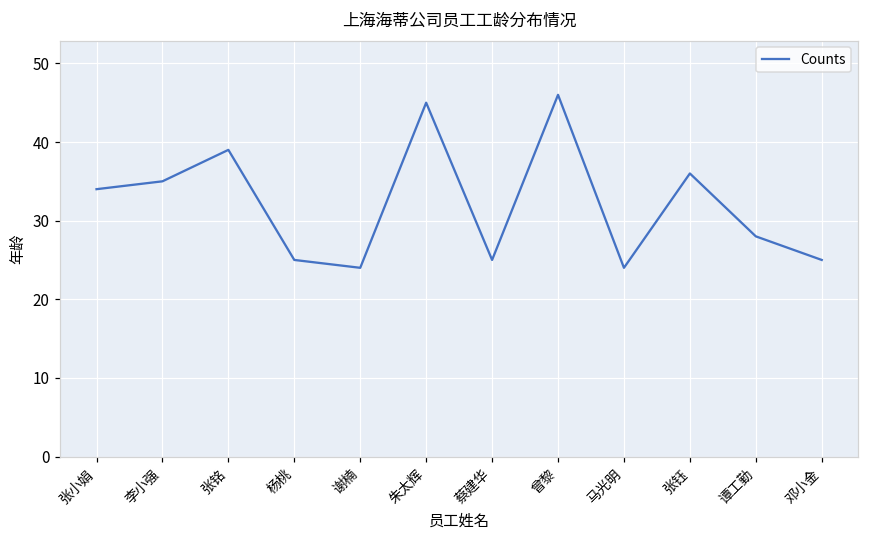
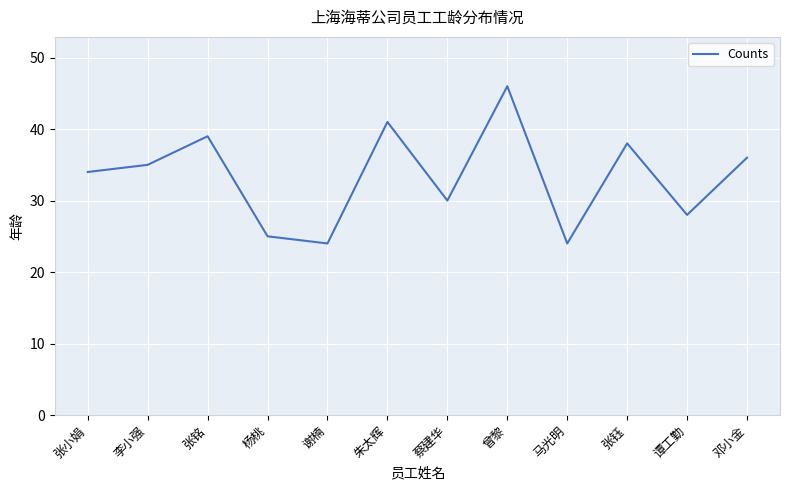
  {
    "张小娟": 34,
    "李小强": 35,
    "张铭": 39,
    "杨桃": 25,
    "谢楠": 24,
-   "朱太辉": 45,
-   "蔡建华": 25,
+   "朱太辉": 41,
+   "蔡建华": 30,
    "曾黎": 46,
    "马光明": 24,
-   "张钰": 36,
+   "张钰": 38,
    "谭工勤": 28,
-   "邓小金": 25
+   "邓小金": 36
  }
